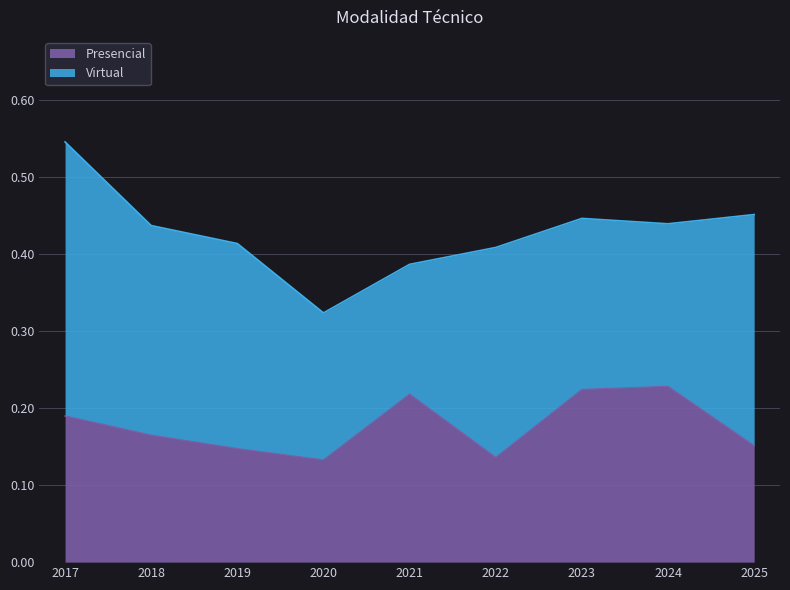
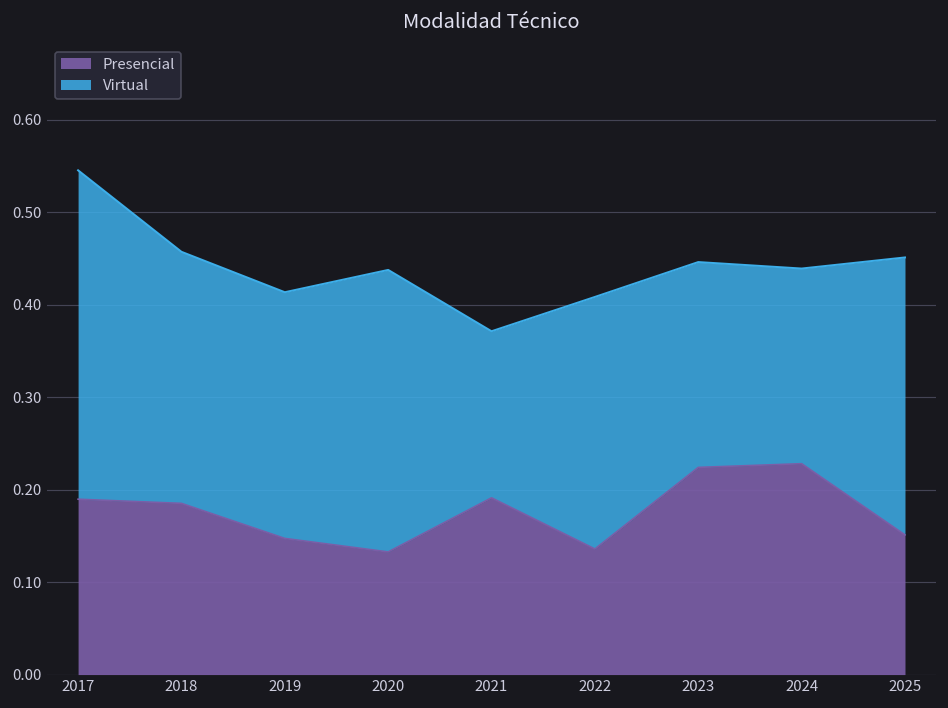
  {
    "Presencial": {
      "2017": 0.19,
-     "2018": 0.16,
+     "2018": 0.19,
      "2019": 0.15,
      "2020": 0.13,
-     "2021": 0.22,
+     "2021": 0.19,
      "2022": 0.14,
      "2023": 0.22,
      "2024": 0.23,
      "2025": 0.15
    },
    "Virtual": {
      "2017": 0.36,
      "2018": 0.27,
      "2019": 0.27,
-     "2020": 0.19,
-     "2021": 0.17,
+     "2020": 0.30,
+     "2021": 0.18,
      "2022": 0.27,
      "2023": 0.22,
      "2024": 0.21,
      "2025": 0.30
    }
  }
